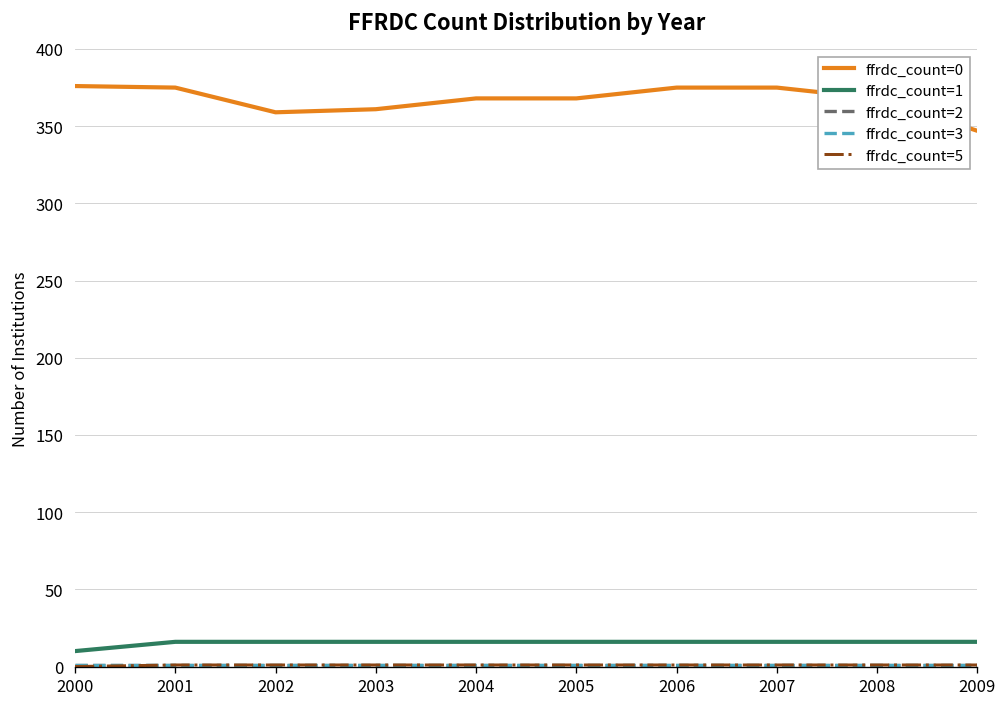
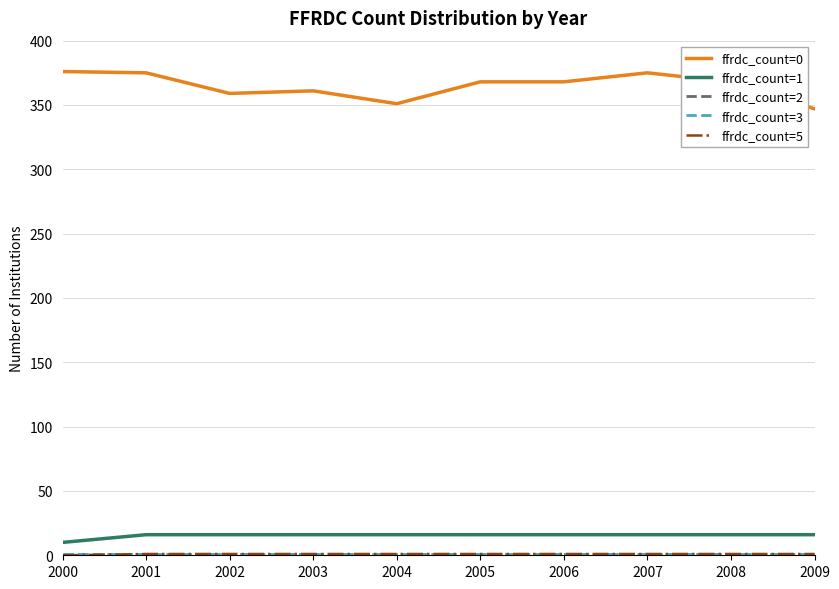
  {
    "ffrdc_count=0": {
      "2000": 376,
      "2001": 375,
      "2002": 359,
      "2003": 361,
-     "2004": 368,
+     "2004": 351,
      "2005": 368,
-     "2006": 375,
+     "2006": 368,
      "2007": 375,
      "2009": 347
    },
    "ffrdc_count=1": {
      "2000": 10,
      "2001": 16,
      "2002": 16,
      "2003": 16,
      "2004": 16,
      "2005": 16,
      "2006": 16,
      "2007": 16,
      "2008": 16,
      "2009": 16
    }
  }
